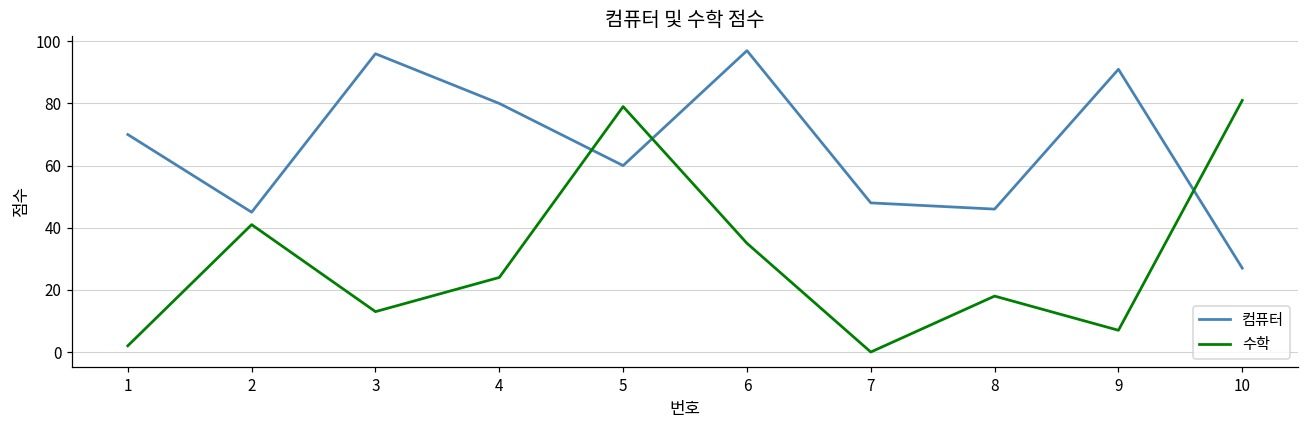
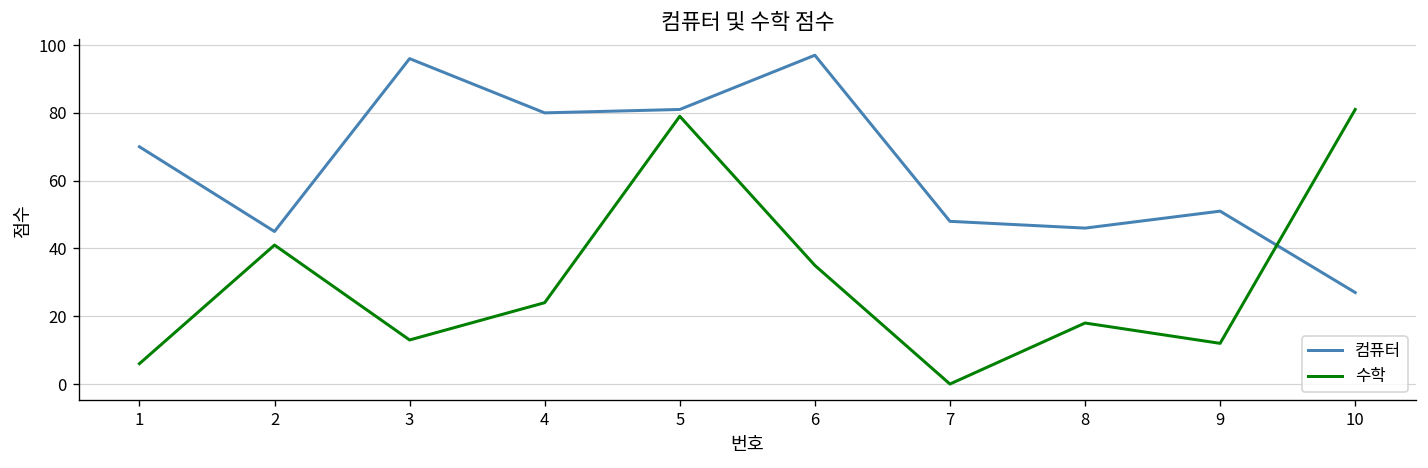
  {
    "컴퓨터": {
      "1": 70,
      "2": 45,
      "3": 96,
      "4": 80,
-     "5": 60,
+     "5": 81,
      "6": 97,
      "7": 48,
      "8": 46,
-     "9": 91,
+     "9": 51,
      "10": 27
    },
    "수학": {
-     "1": 2,
+     "1": 6,
      "2": 41,
      "3": 13,
      "4": 24,
      "5": 79,
      "6": 35,
      "7": 0,
      "8": 18,
-     "9": 7,
+     "9": 12,
      "10": 81
    }
  }
